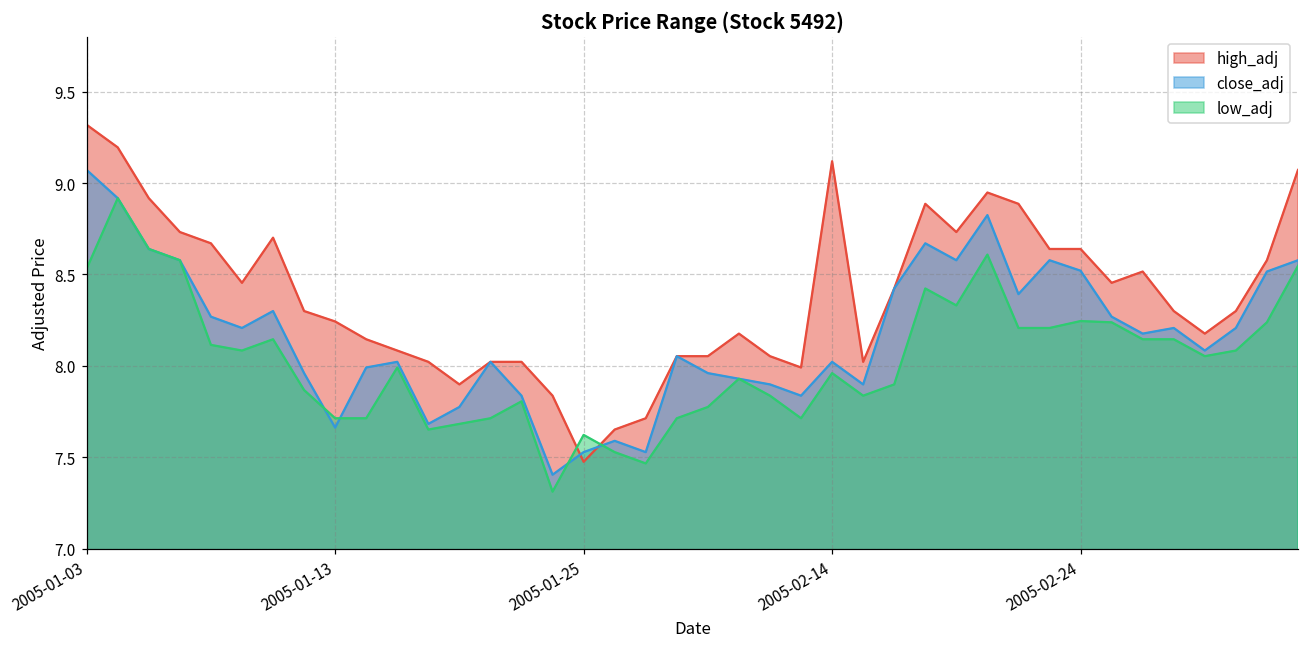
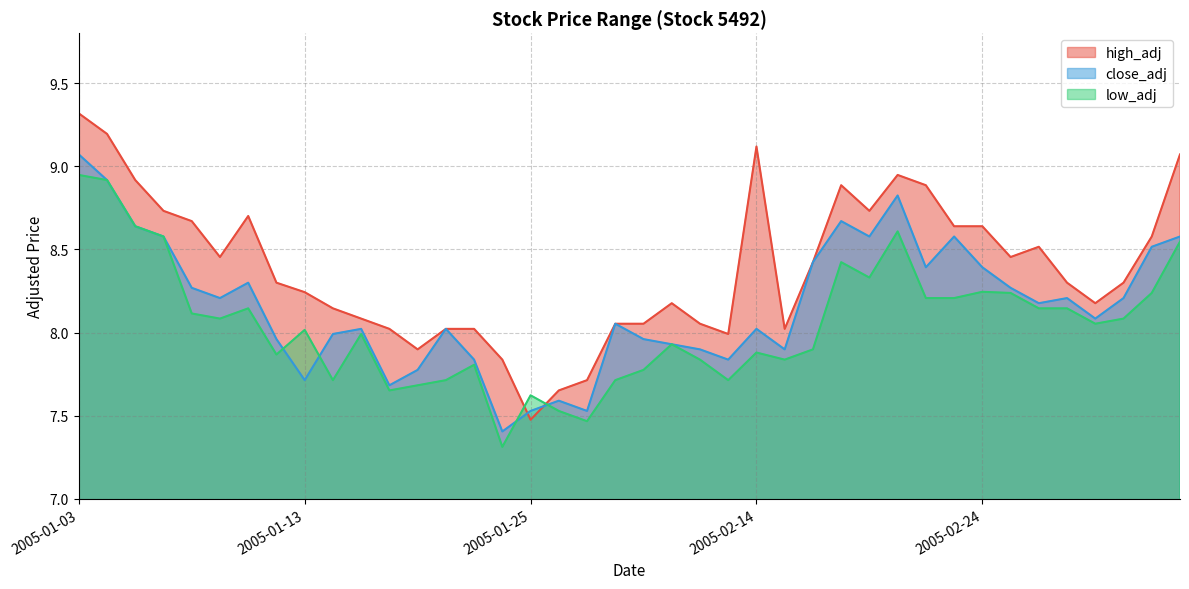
  {
    "high_adj": {
      "2005-01-03": 9.32,
      "2005-01-13": 8.24,
      "2005-01-25": 7.48,
      "2005-02-14": 9.12,
      "2005-02-24": 8.64
    },
    "close_adj": {
      "2005-01-03": 9.07,
-     "2005-01-13": 7.66,
+     "2005-01-13": 7.71,
      "2005-01-25": 7.53,
      "2005-02-14": 8.02,
-     "2005-02-24": 8.52
+     "2005-02-24": 8.39
    },
    "low_adj": {
-     "2005-01-03": 8.53,
-     "2005-01-13": 7.71,
+     "2005-01-03": 8.95,
+     "2005-01-13": 8.02,
      "2005-01-25": 7.62,
-     "2005-02-14": 7.96,
+     "2005-02-14": 7.88,
      "2005-02-24": 8.25
    }
  }
